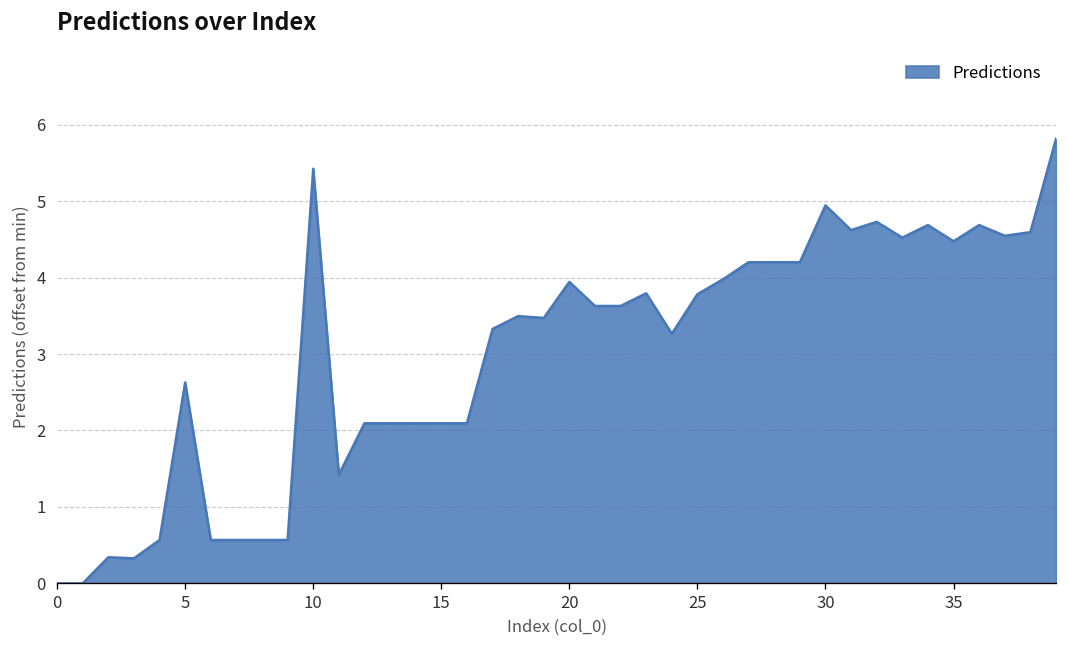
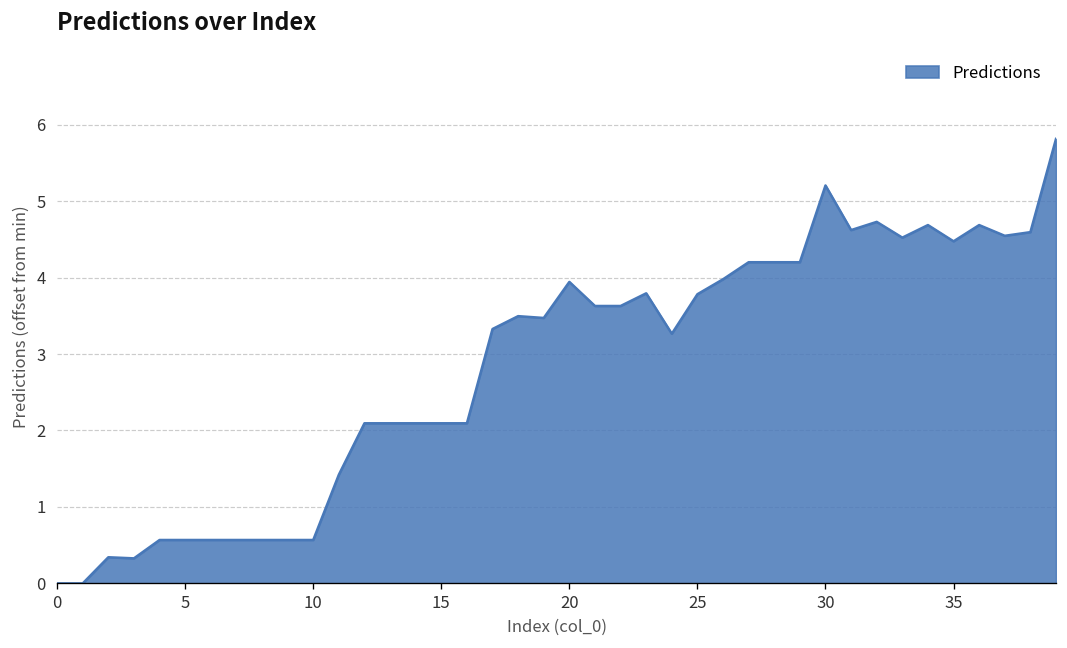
  {
    "0": 0.0,
-   "5": 2.6,
-   "10": 5.4,
+   "5": 0.6,
+   "10": 0.6,
    "15": 2.1,
    "20": 3.9,
    "25": 3.8,
-   "30": 4.9,
+   "30": 5.2,
    "35": 4.5
  }
